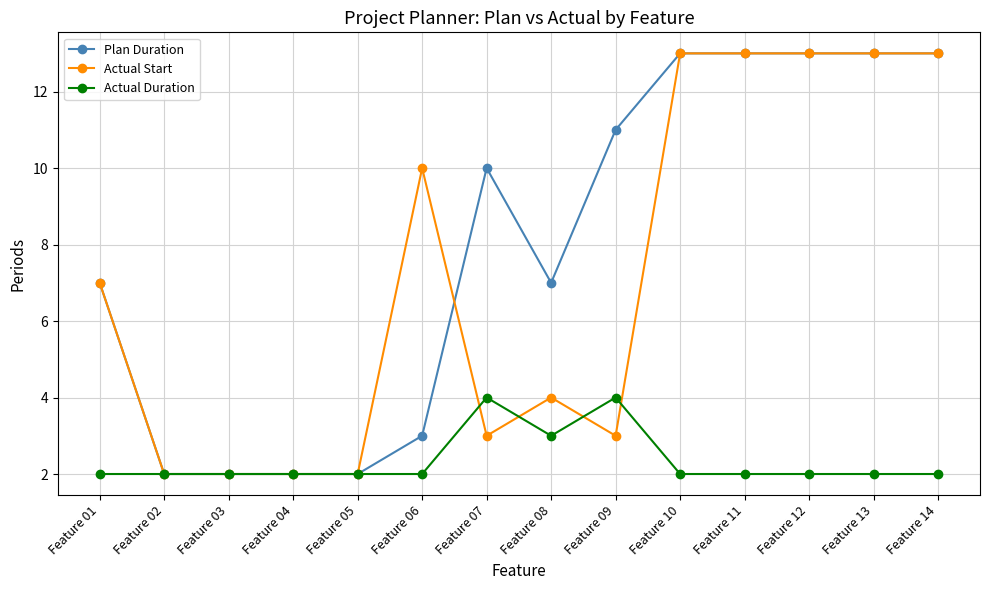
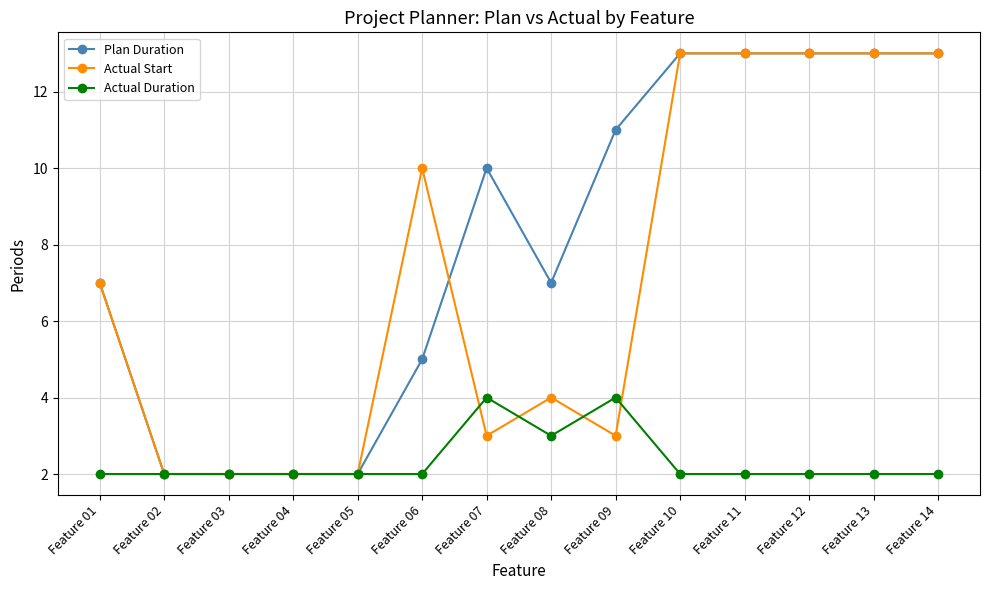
  {
    "Plan Duration": {
-     "Feature 06": 3,
+     "Feature 06": 5,
      "Feature 07": 10,
      "Feature 08": 7,
      "Feature 09": 11
    },
    "Actual Start": {
      "Feature 06": 10,
      "Feature 07": 3,
      "Feature 08": 4,
      "Feature 09": 3
    },
    "Actual Duration": {
      "Feature 01": 2,
      "Feature 06": 2,
      "Feature 07": 4,
      "Feature 08": 3,
      "Feature 09": 4,
      "Feature 10": 2,
      "Feature 11": 2,
      "Feature 12": 2,
      "Feature 13": 2,
      "Feature 14": 2
    }
  }
